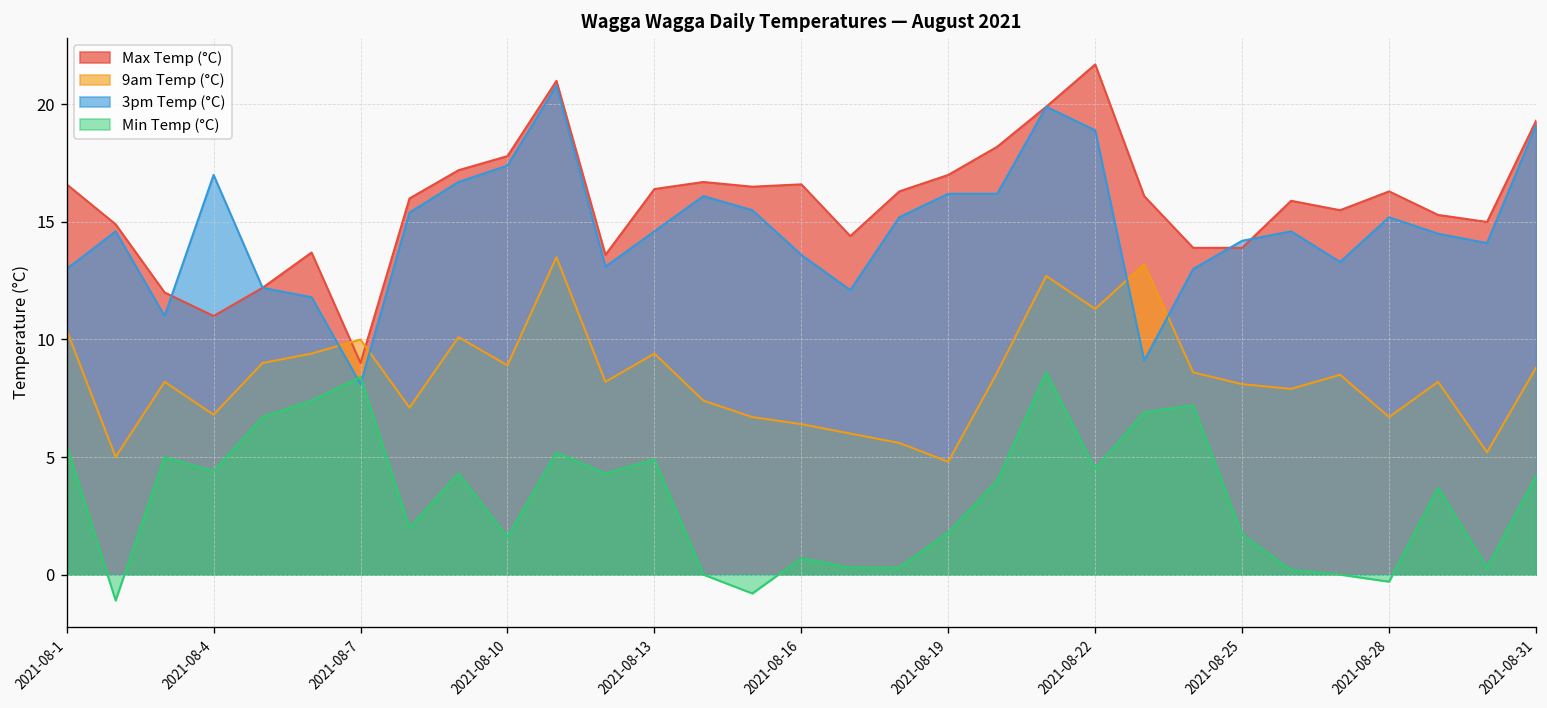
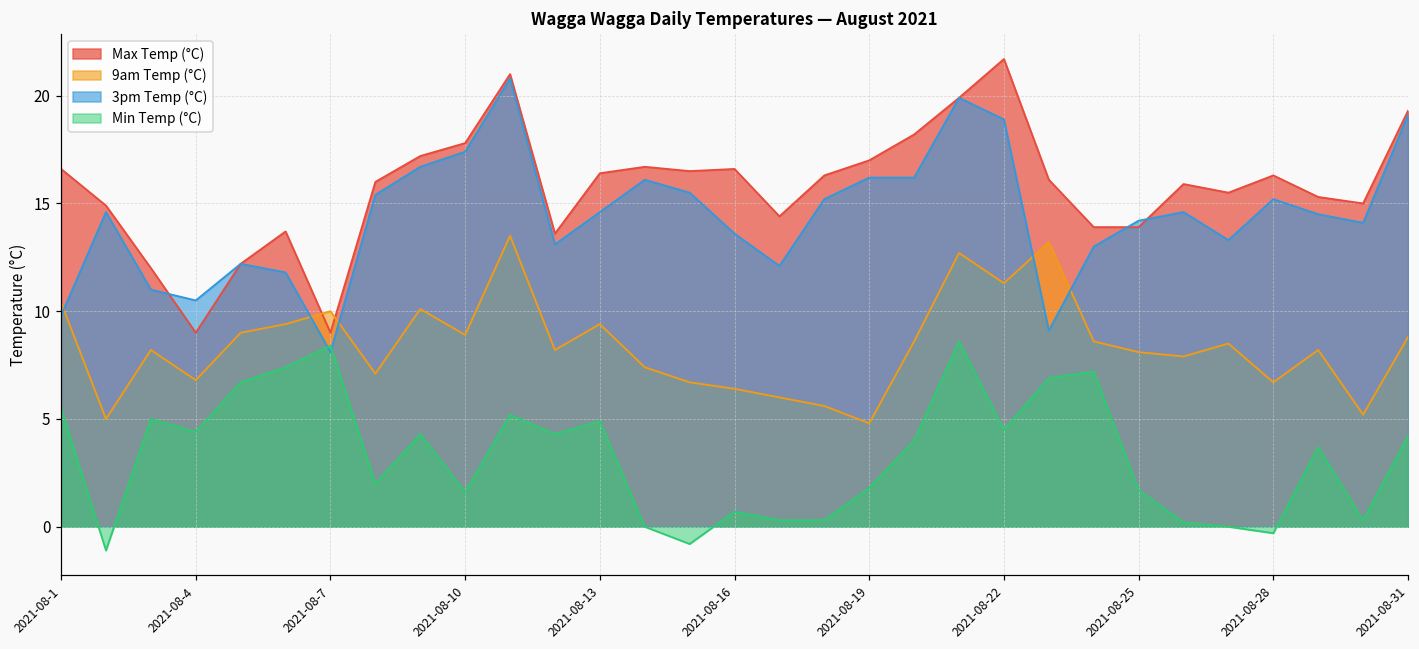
  {
    "Max Temp (°C)": {
      "2021-08-1": 16.6,
-     "2021-08-4": 11,
+     "2021-08-4": 9,
      "2021-08-7": 9,
      "2021-08-10": 17.8,
      "2021-08-13": 16.4,
      "2021-08-16": 16.6,
      "2021-08-19": 17,
      "2021-08-22": 21.7,
      "2021-08-25": 14,
      "2021-08-28": 16.3,
      "2021-08-31": 19.3
    },
    "9am Temp (°C)": {
      "2021-08-1": 10.4,
      "2021-08-4": 6.8,
      "2021-08-7": 10.0,
      "2021-08-10": 8.9,
      "2021-08-13": 9.4,
      "2021-08-16": 6.4,
      "2021-08-19": 4.8,
      "2021-08-22": 11.3,
      "2021-08-25": 8.1,
      "2021-08-28": 6.7,
      "2021-08-31": 8.8
    },
    "3pm Temp (°C)": {
-     "2021-08-1": 13.0,
-     "2021-08-4": 17.0,
+     "2021-08-1": 9.8,
+     "2021-08-4": 10.5,
      "2021-08-7": 8.1,
      "2021-08-10": 17.4,
      "2021-08-13": 14.6,
      "2021-08-16": 13.6,
      "2021-08-19": 16.2,
      "2021-08-22": 18.9,
      "2021-08-25": 14.2,
      "2021-08-28": 15.2,
      "2021-08-31": 19.1
    }
  }
